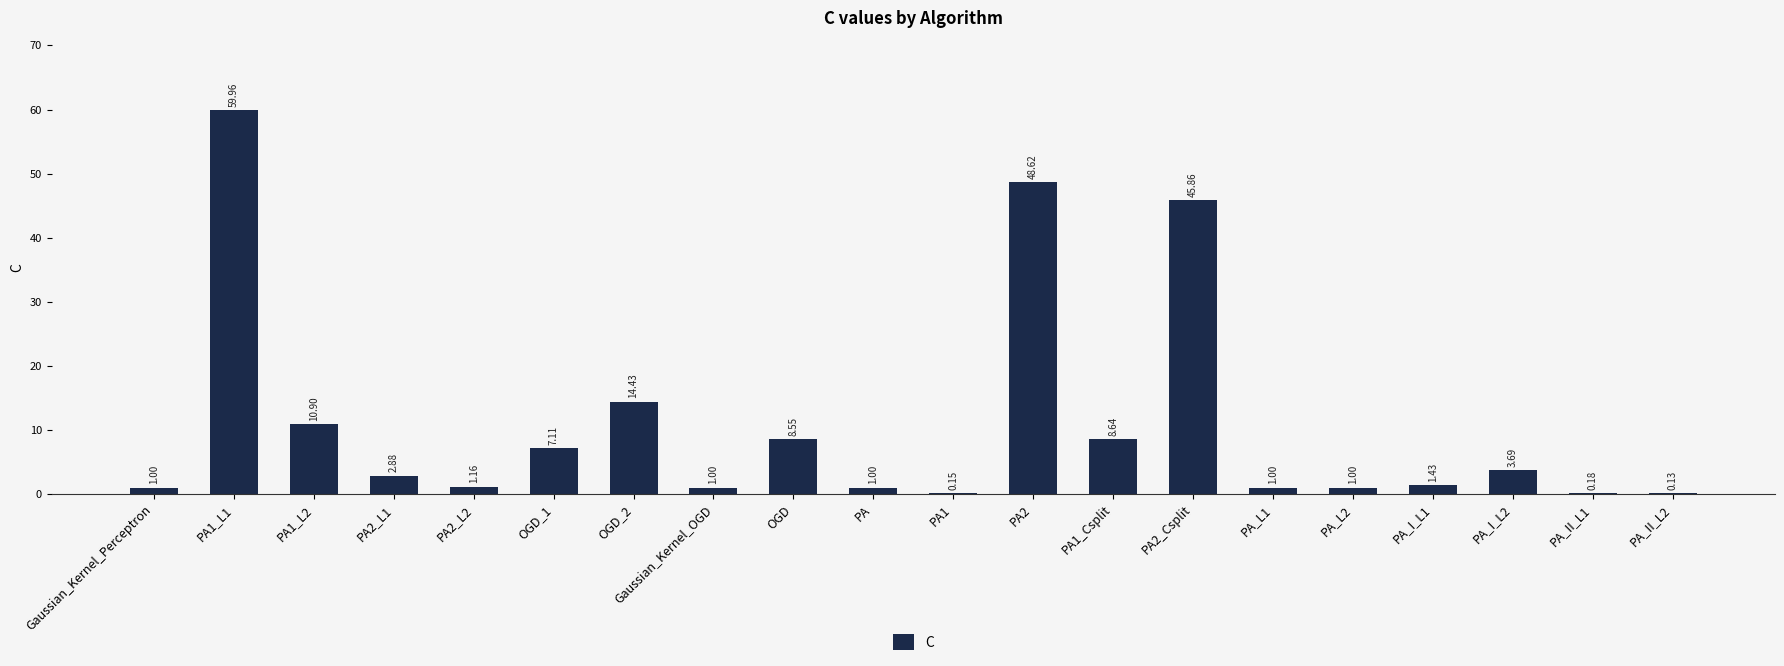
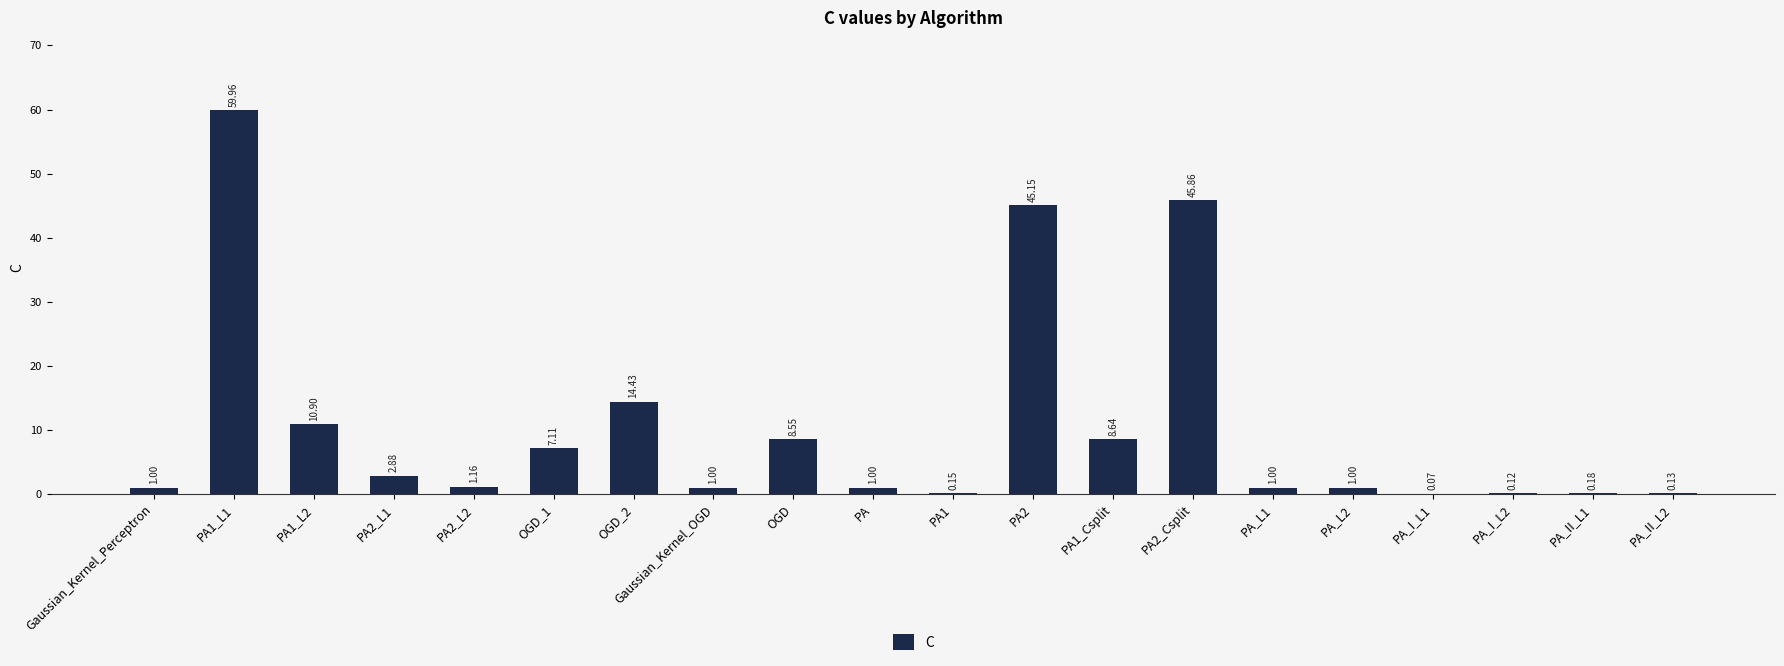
  {
    "Gaussian_Kernel_Perceptron": 1.00,
    "PA1_L1": 59.96,
    "PA1_L2": 10.90,
    "PA2_L1": 2.88,
    "PA2_L2": 1.16,
    "OGD_1": 7.11,
    "OGD_2": 14.43,
    "Gaussian_Kernel_OGD": 1.00,
    "OGD": 8.55,
    "PA": 1.00,
    "PA1": 0.15,
-   "PA2": 48.62,
+   "PA2": 45.15,
    "PA1_Csplit": 8.64,
    "PA2_Csplit": 45.86,
    "PA_L1": 1.00,
    "PA_L2": 1.00,
-   "PA_I_L1": 1.43,
-   "PA_I_L2": 3.69,
+   "PA_I_L1": 0.07,
+   "PA_I_L2": 0.12,
    "PA_II_L1": 0.18,
    "PA_II_L2": 0.13
  }
